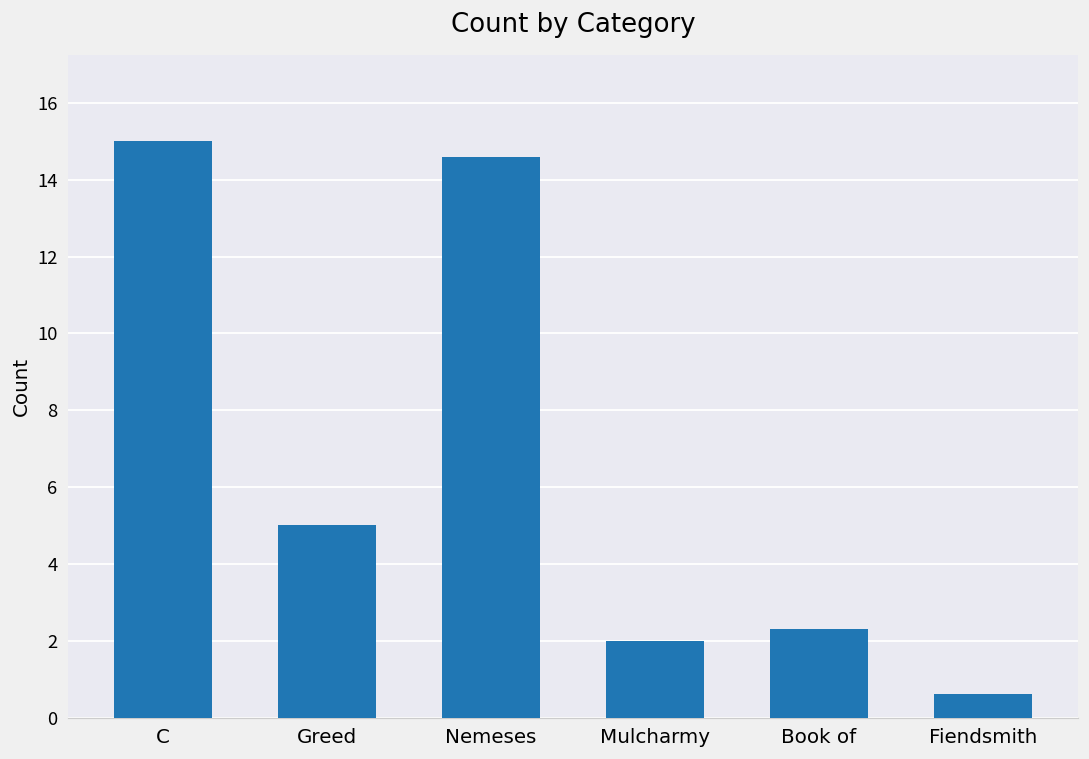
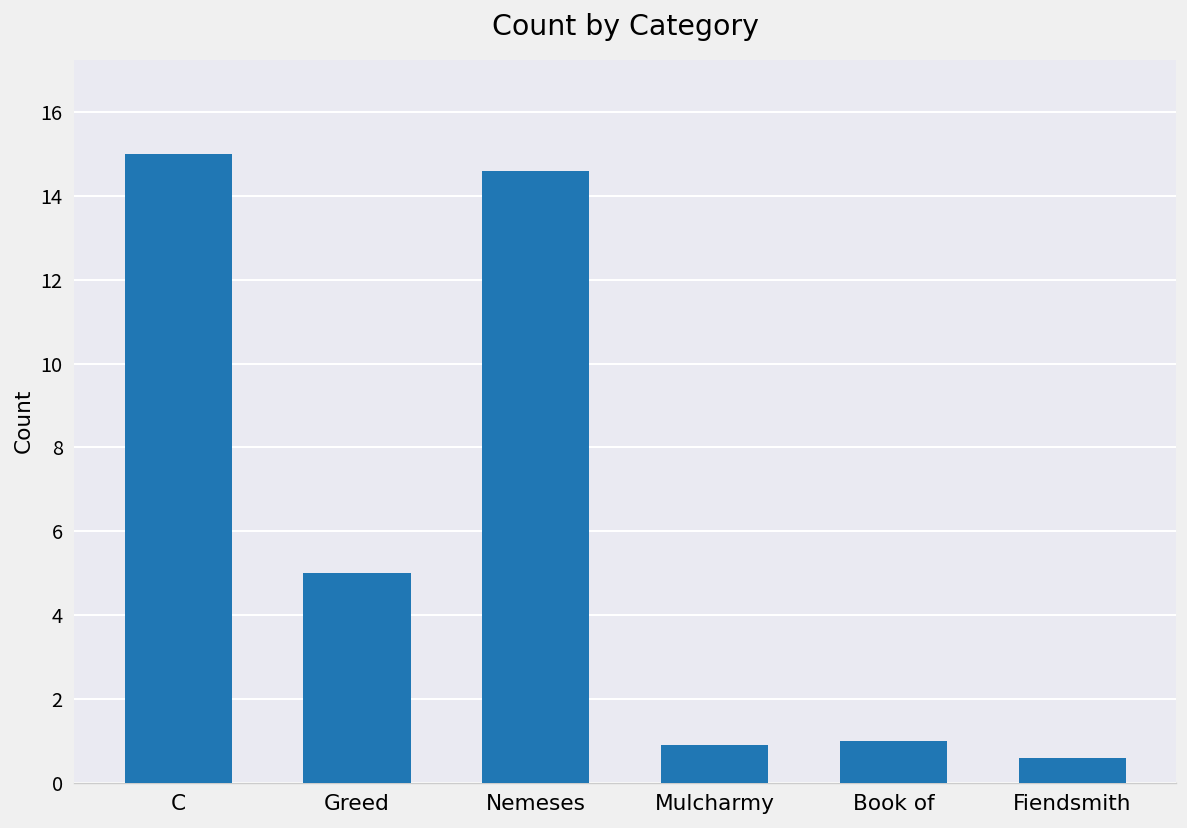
  {
    "C": 15.0,
    "Greed": 5.0,
    "Nemeses": 14.6,
-   "Mulcharmy": 2.0,
-   "Book of": 2.3,
+   "Mulcharmy": 0.9,
+   "Book of": 1.0,
    "Fiendsmith": 0.6
  }
